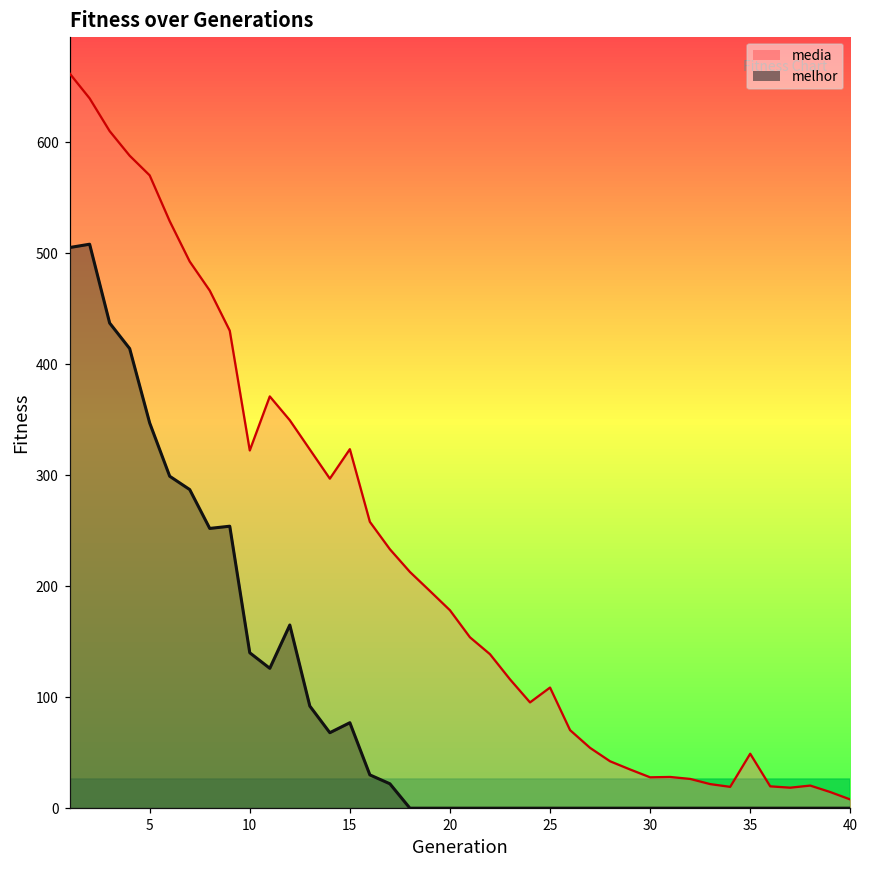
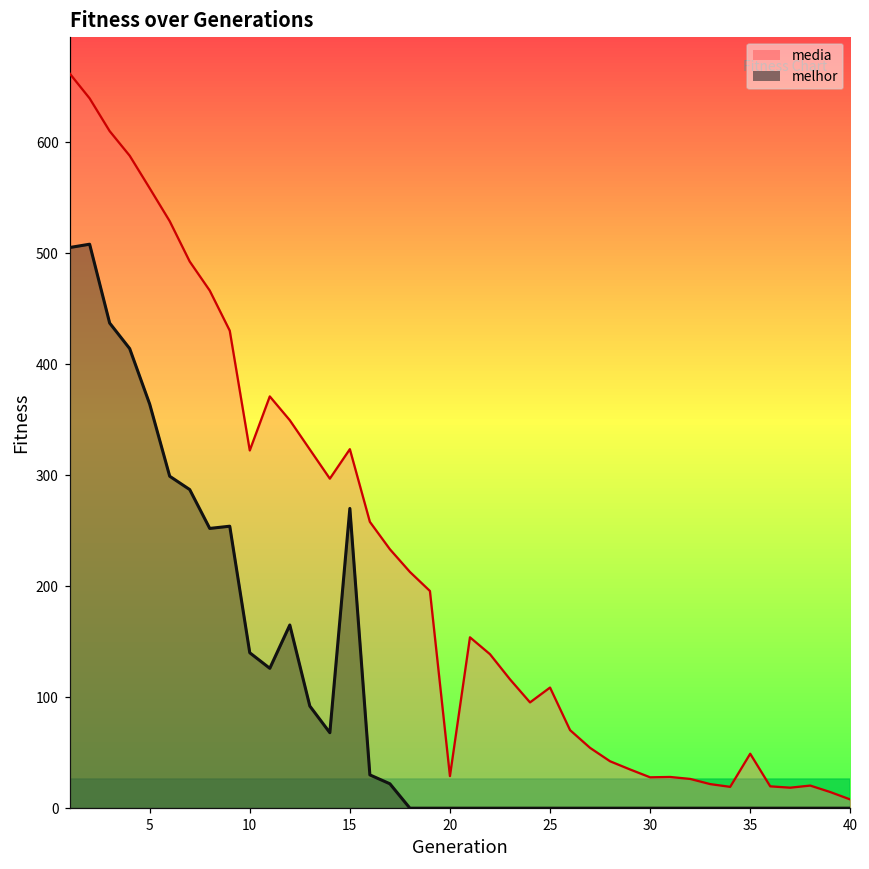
  {
    "media": {
-     "5": 570,
+     "5": 558,
      "10": 322,
      "15": 323,
-     "20": 178,
+     "20": 29,
      "25": 109,
      "30": 28,
      "35": 49
    },
    "melhor": {
-     "5": 347,
+     "5": 364,
      "10": 140,
-     "15": 77
+     "15": 270
    }
  }
